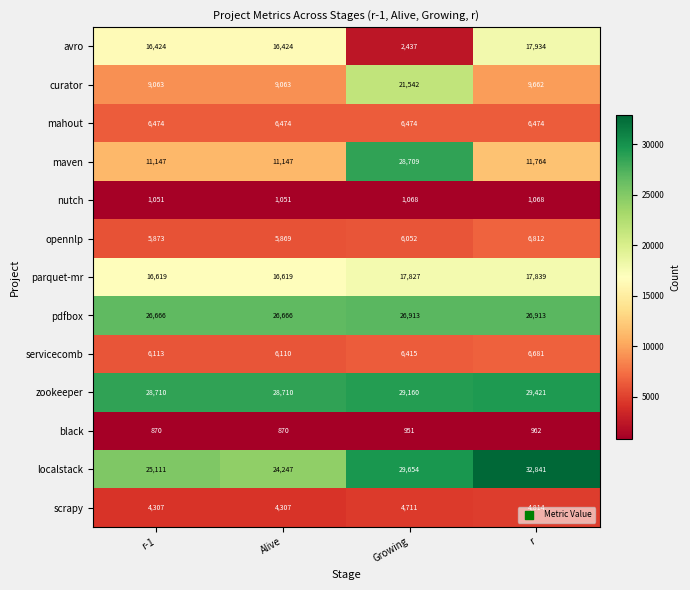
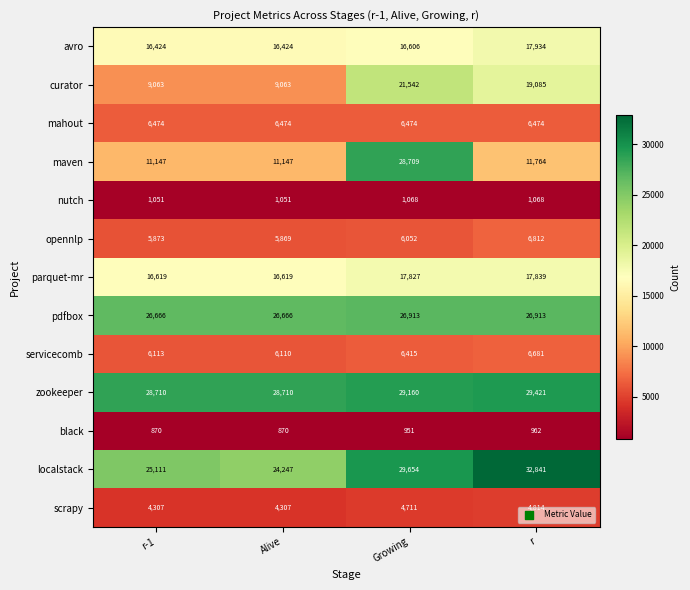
  {
    "avro": {
      "r-1": "16,424",
      "Alive": "16,424",
-     "Growing": "2,437",
+     "Growing": "16,606",
      "r": "17,934"
    },
    "curator": {
      "r-1": "9,063",
      "Alive": "9,063",
      "Growing": "21,542",
-     "r": "9,662"
+     "r": "19,085"
    },
    "mahout": {
      "r-1": "6,474",
      "Alive": "6,474",
      "Growing": "6,474",
      "r": "6,474"
    },
    "maven": {
      "r-1": "11,147",
      "Alive": "11,147",
      "Growing": "28,709",
      "r": "11,764"
    },
    "nutch": {
      "r-1": "1,051",
      "Alive": "1,051",
      "Growing": "1,068",
      "r": "1,068"
    },
    "opennlp": {
      "r-1": "5,873",
      "Alive": "5,869",
      "Growing": "6,052",
      "r": "6,812"
    },
    "parquet-mr": {
      "r-1": "16,619",
      "Alive": "16,619",
      "Growing": "17,827",
      "r": "17,839"
    },
    "pdfbox": {
      "r-1": "26,666",
      "Alive": "26,666",
      "Growing": "26,913",
      "r": "26,913"
    },
    "servicecomb": {
      "r-1": "6,113",
      "Alive": "6,110",
      "Growing": "6,415",
      "r": "6,681"
    },
    "zookeeper": {
      "r-1": "28,710",
      "Alive": "28,710",
      "Growing": "29,160",
      "r": "29,421"
    },
    "black": {
      "r-1": "870",
      "Alive": "870",
      "Growing": "951",
      "r": "962"
    },
    "localstack": {
      "r-1": "25,111",
      "Alive": "24,247",
      "Growing": "29,654",
      "r": "32,841"
    },
    "scrapy": {
      "r-1": "4,307",
      "Alive": "4,307",
      "Growing": "4,711"
    }
  }
